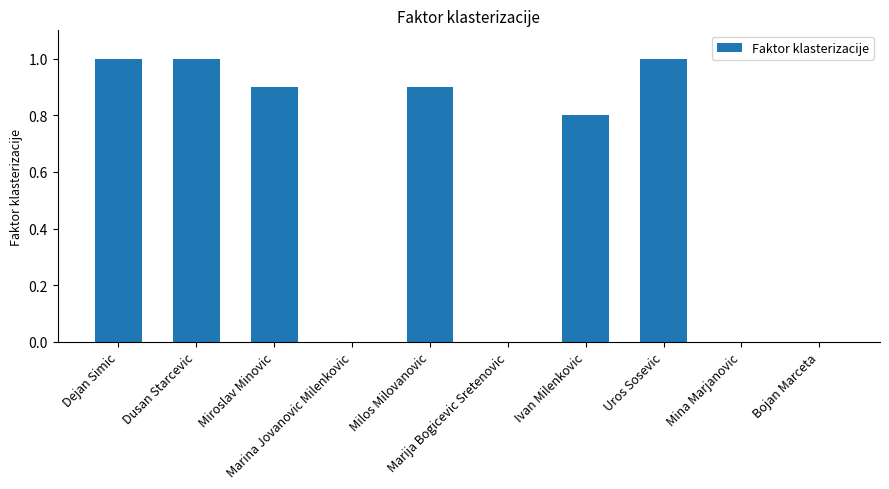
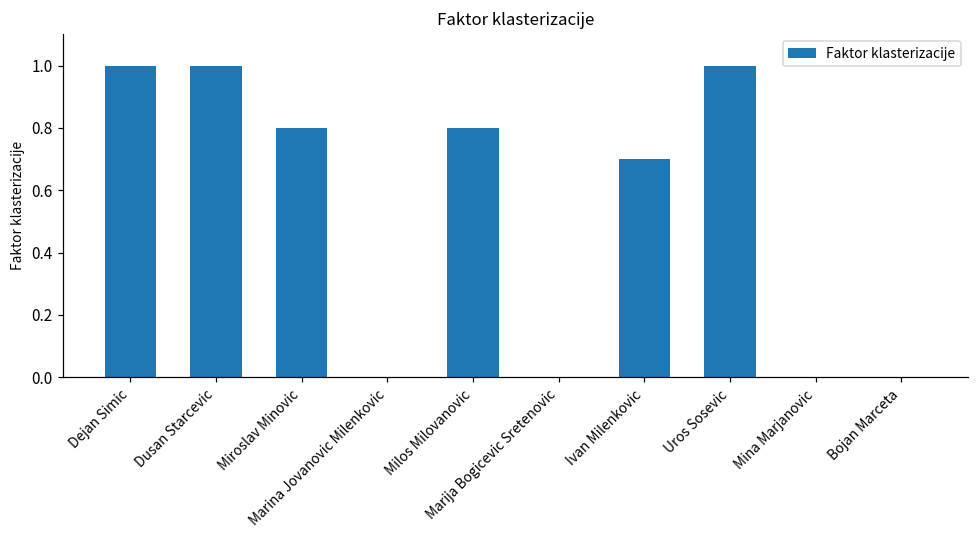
  {
    "Dejan Simic": 1.0,
    "Dusan Starcevic": 1.0,
-   "Miroslav Minovic": 0.9,
+   "Miroslav Minovic": 0.8,
    "Marina Jovanovic Milenkovic": 0.0,
-   "Milos Milovanovic": 0.9,
+   "Milos Milovanovic": 0.8,
    "Marija Bogicevic Sretenovic": 0.0,
-   "Ivan Milenkovic": 0.8,
+   "Ivan Milenkovic": 0.7,
    "Uros Sosevic": 1.0,
    "Mina Marjanovic": 0.0,
    "Bojan Marceta": 0.0
  }
